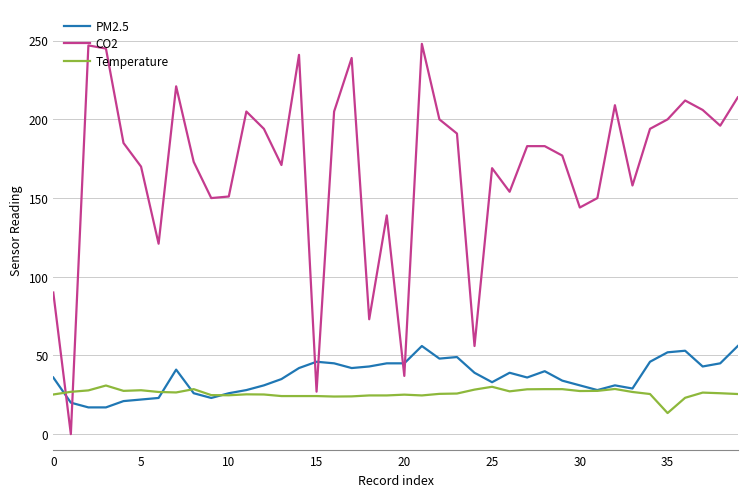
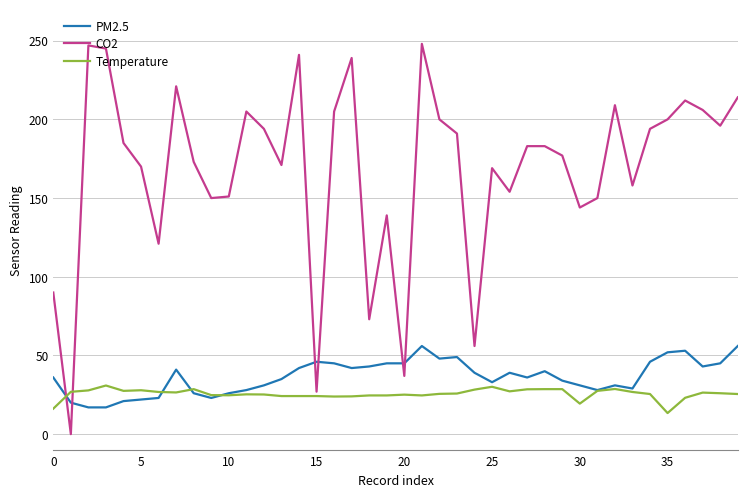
  {
    "PM2.5": {
      "0": 36,
      "5": 22,
      "15": 46,
      "20": 45,
      "25": 33,
      "30": 31,
      "35": 52
    },
    "CO2": {
      "0": 90,
      "5": 170,
      "10": 151,
      "15": 27,
      "20": 37,
      "25": 169,
      "30": 144,
      "35": 200
    },
    "Temperature": {
-     "0": 25,
+     "0": 16,
      "5": 28,
      "15": 24,
      "20": 25,
      "25": 30,
-     "30": 27,
+     "30": 19,
      "35": 13
    }
  }
